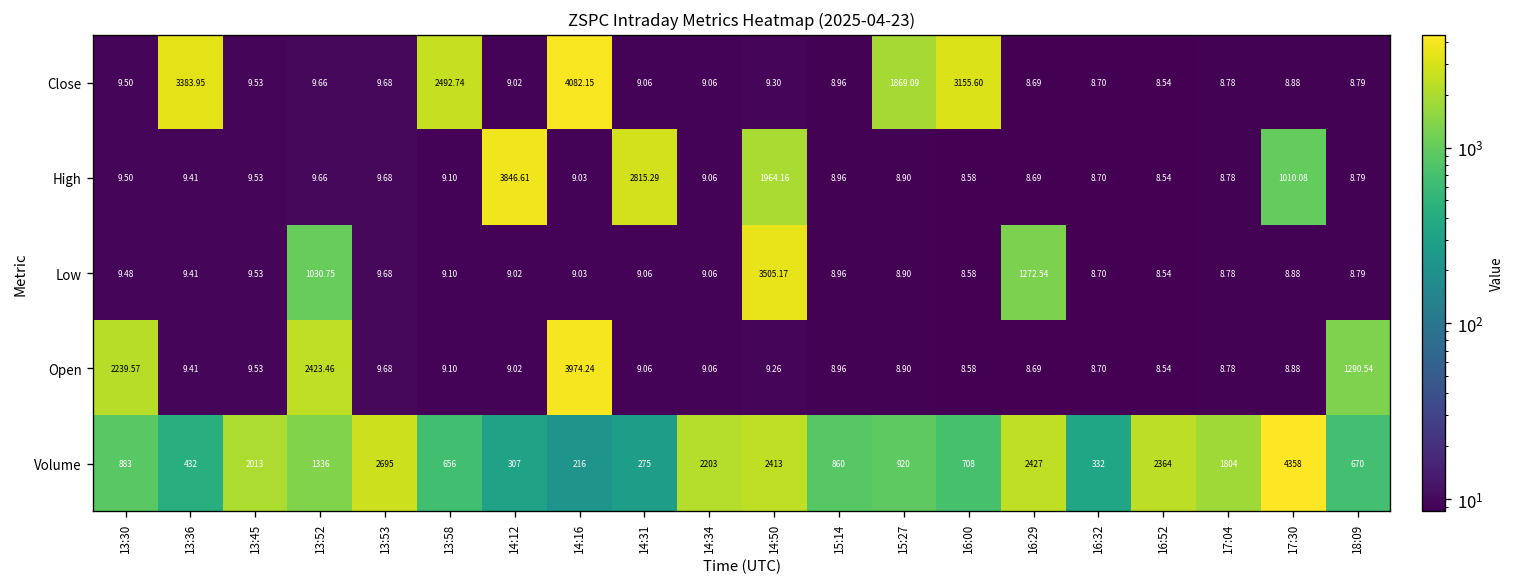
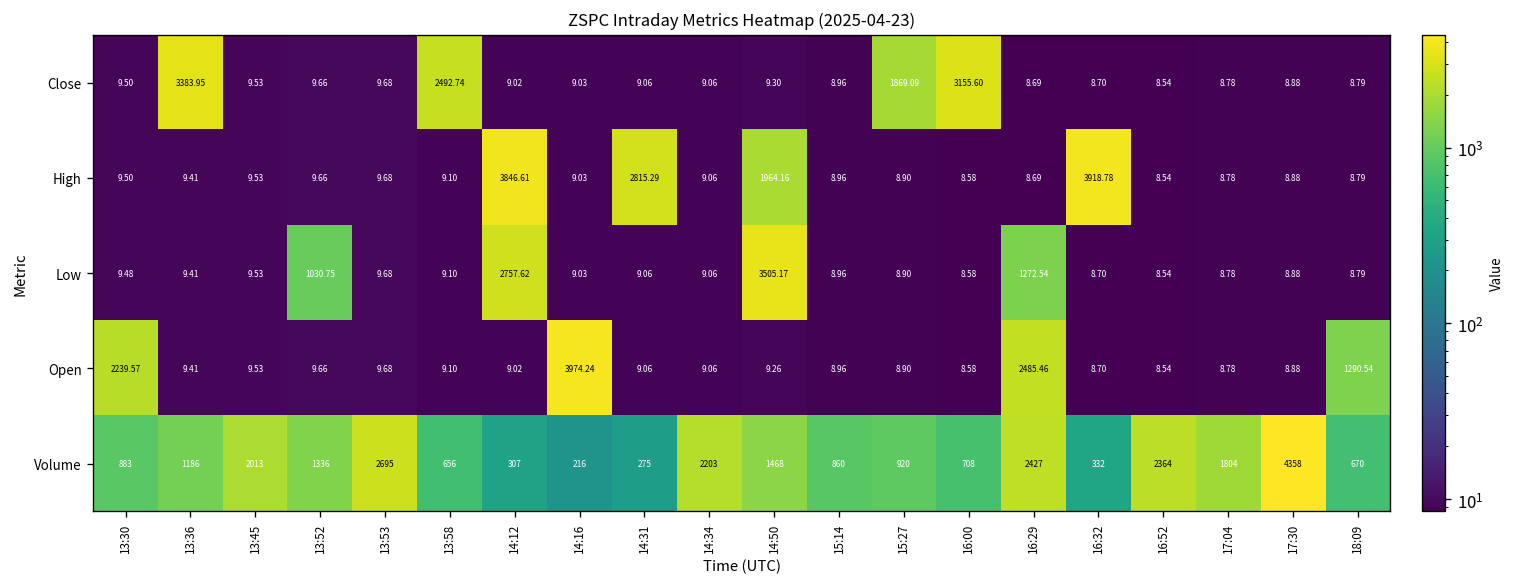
  {
    "Close": {
      "13:30": 9.50,
      "13:36": 3383.95,
      "13:45": 9.53,
      "13:52": 9.66,
      "13:53": 9.68,
      "13:58": 2492.74,
      "14:12": 9.02,
-     "14:16": 4082.15,
+     "14:16": 9.03,
      "14:31": 9.06,
      "14:34": 9.06,
      "14:50": 9.30,
      "15:14": 8.96,
      "15:27": 1869.09,
      "16:00": 3155.60,
      "16:29": 8.69,
      "16:32": 8.70,
      "16:52": 8.54,
      "17:04": 8.78,
      "17:30": 8.88,
      "18:09": 8.79
    },
    "High": {
      "13:30": 9.50,
      "13:36": 9.41,
      "13:45": 9.53,
      "13:52": 9.66,
      "13:53": 9.68,
      "13:58": 9.10,
      "14:12": 3846.61,
      "14:16": 9.03,
      "14:31": 2815.29,
      "14:34": 9.06,
      "14:50": 1964.16,
      "15:14": 8.96,
      "15:27": 8.90,
      "16:00": 8.58,
      "16:29": 8.69,
-     "16:32": 8.70,
+     "16:32": 3918.78,
      "16:52": 8.54,
      "17:04": 8.78,
-     "17:30": 1010.08,
+     "17:30": 8.88,
      "18:09": 8.79
    },
    "Low": {
      "13:30": 9.48,
      "13:36": 9.41,
      "13:45": 9.53,
      "13:52": 1030.75,
      "13:53": 9.68,
      "13:58": 9.10,
-     "14:12": 9.02,
+     "14:12": 2757.62,
      "14:16": 9.03,
      "14:31": 9.06,
      "14:34": 9.06,
      "14:50": 3505.17,
      "15:14": 8.96,
      "15:27": 8.90,
      "16:00": 8.58,
      "16:29": 1272.54,
      "16:32": 8.70,
      "16:52": 8.54,
      "17:04": 8.78,
      "17:30": 8.88,
      "18:09": 8.79
    },
    "Open": {
      "13:30": 2239.57,
      "13:36": 9.41,
      "13:45": 9.53,
-     "13:52": 2423.46,
+     "13:52": 9.66,
      "13:53": 9.68,
      "13:58": 9.10,
      "14:12": 9.02,
      "14:16": 3974.24,
      "14:31": 9.06,
      "14:34": 9.06,
      "14:50": 9.26,
      "15:14": 8.96,
      "15:27": 8.90,
      "16:00": 8.58,
-     "16:29": 8.69,
+     "16:29": 2485.46,
      "16:32": 8.70,
      "16:52": 8.54,
      "17:04": 8.78,
      "17:30": 8.88,
      "18:09": 1290.54
    },
    "Volume": {
      "13:30": 883,
-     "13:36": 432,
+     "13:36": 1186,
      "13:45": 2013,
      "13:52": 1336,
      "13:53": 2695,
      "13:58": 656,
      "14:12": 307,
      "14:16": 216,
      "14:31": 275,
      "14:34": 2203,
-     "14:50": 2413,
+     "14:50": 1468,
      "15:14": 860,
      "15:27": 920,
      "16:00": 708,
      "16:29": 2427,
      "16:32": 332,
      "16:52": 2364,
      "17:04": 1804,
      "17:30": 4358,
      "18:09": 670
    }
  }
